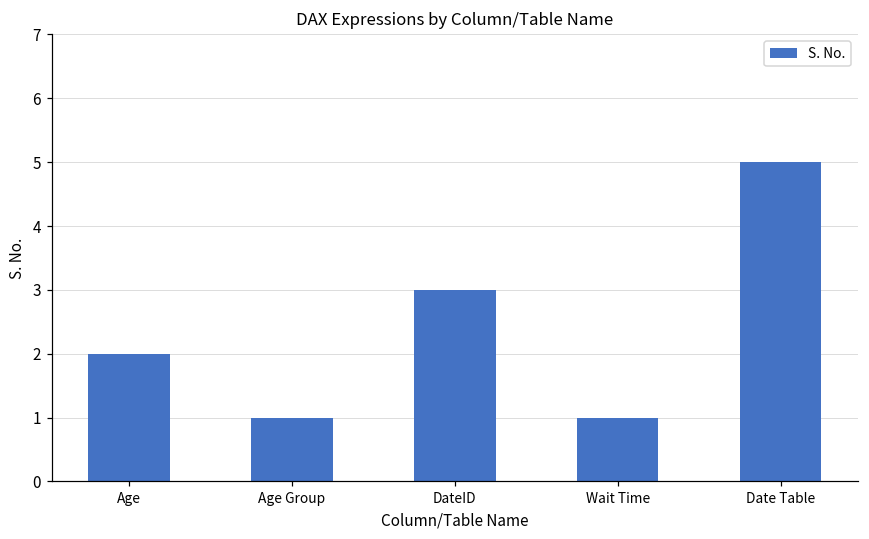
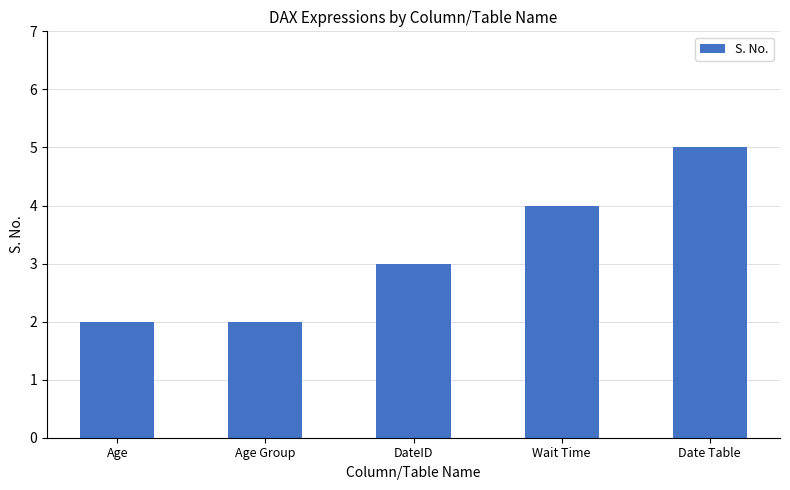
  {
    "Age": 2,
-   "Age Group": 1,
+   "Age Group": 2,
    "DateID": 3,
-   "Wait Time": 1,
+   "Wait Time": 4,
    "Date Table": 5
  }
